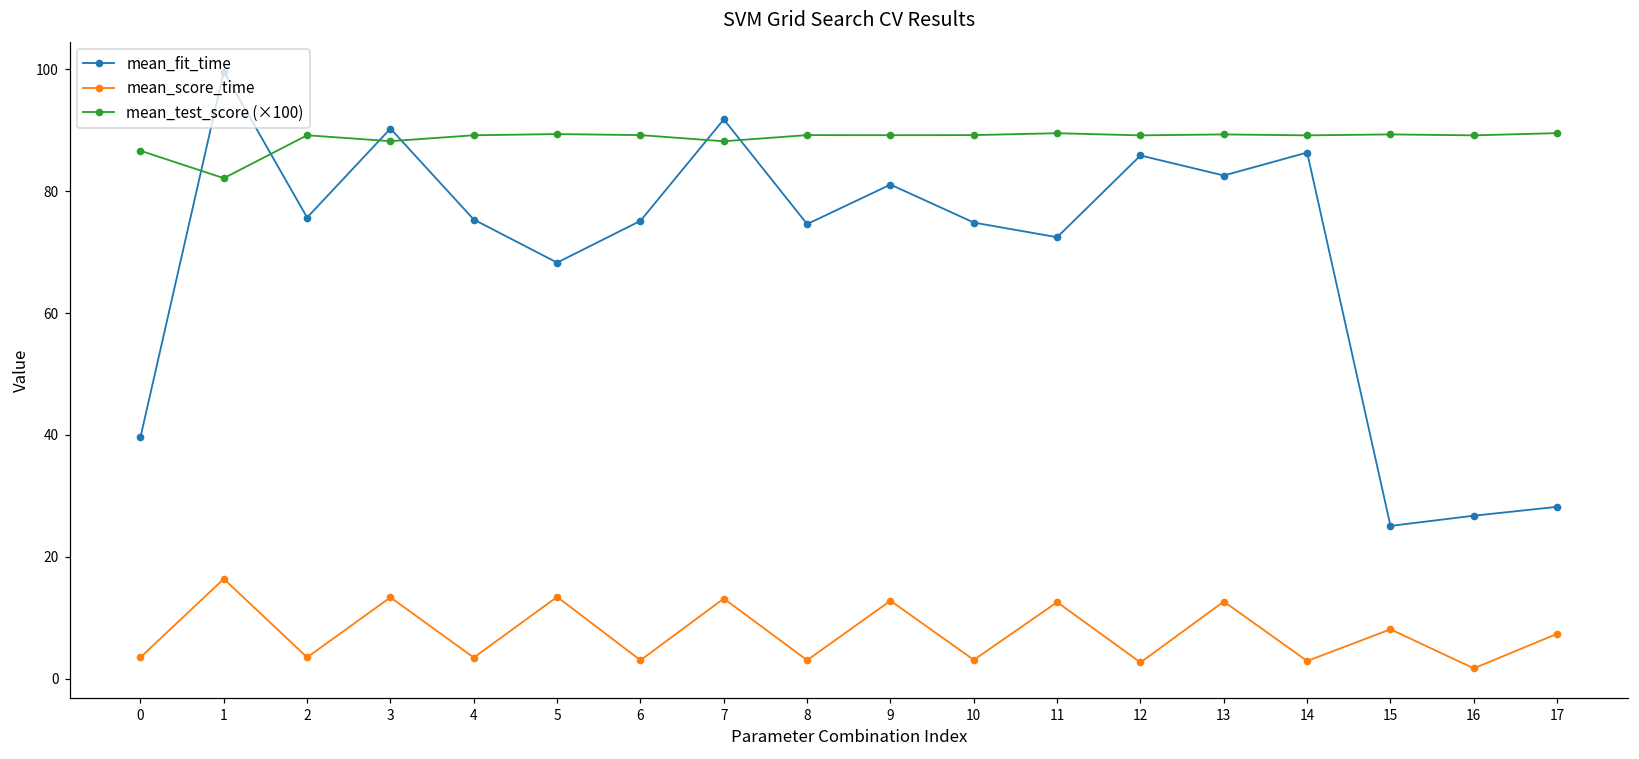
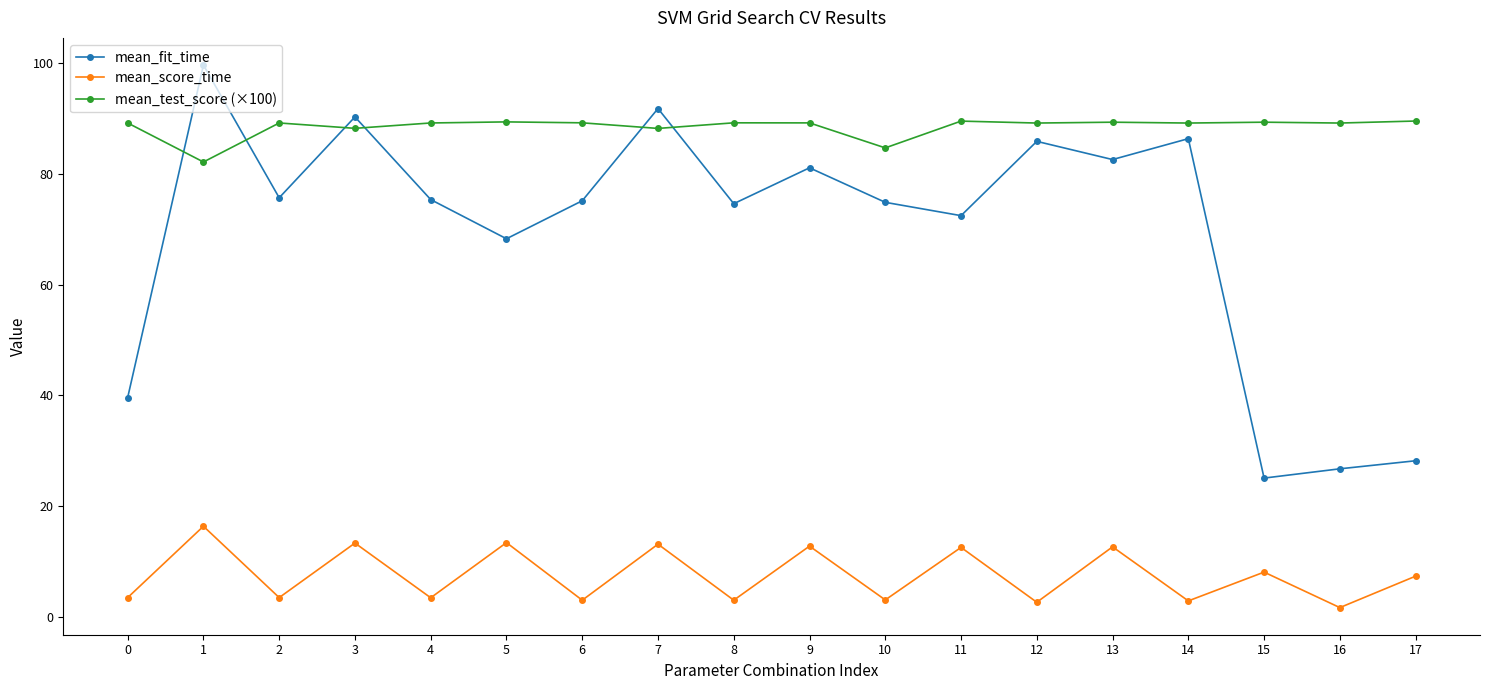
  {
    "mean_fit_time": {
      "0": 40,
      "2": 76,
      "3": 90,
      "4": 75,
      "5": 68,
      "6": 75,
      "7": 92,
      "8": 75,
      "9": 81,
      "10": 75,
      "11": 72,
      "12": 86,
      "13": 83,
      "14": 86,
      "15": 25,
      "16": 27,
      "17": 28
    },
    "mean_score_time": {
      "0": 3,
      "1": 16,
      "2": 3,
      "3": 13,
      "4": 3,
      "5": 13,
      "6": 3,
      "7": 13,
      "8": 3,
      "9": 13,
      "10": 3,
      "11": 13,
      "12": 3,
      "13": 13,
      "14": 3,
      "15": 8,
      "16": 2,
      "17": 7
    },
    "mean_test_score (×100)": {
-     "0": 87,
+     "0": 89,
      "1": 82,
      "2": 89,
      "3": 88,
      "4": 89,
      "5": 89,
      "6": 89,
      "7": 88,
      "8": 89,
      "9": 89,
-     "10": 89,
+     "10": 85,
      "11": 90,
      "12": 89,
      "13": 89,
      "14": 89,
      "15": 89,
      "16": 89,
      "17": 90
    }
  }
